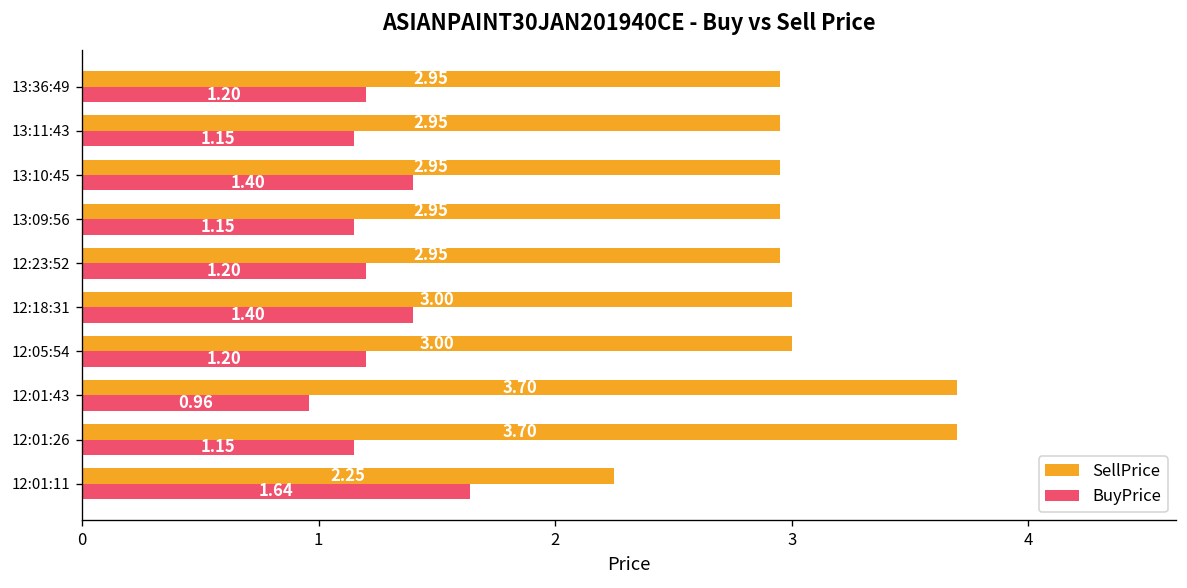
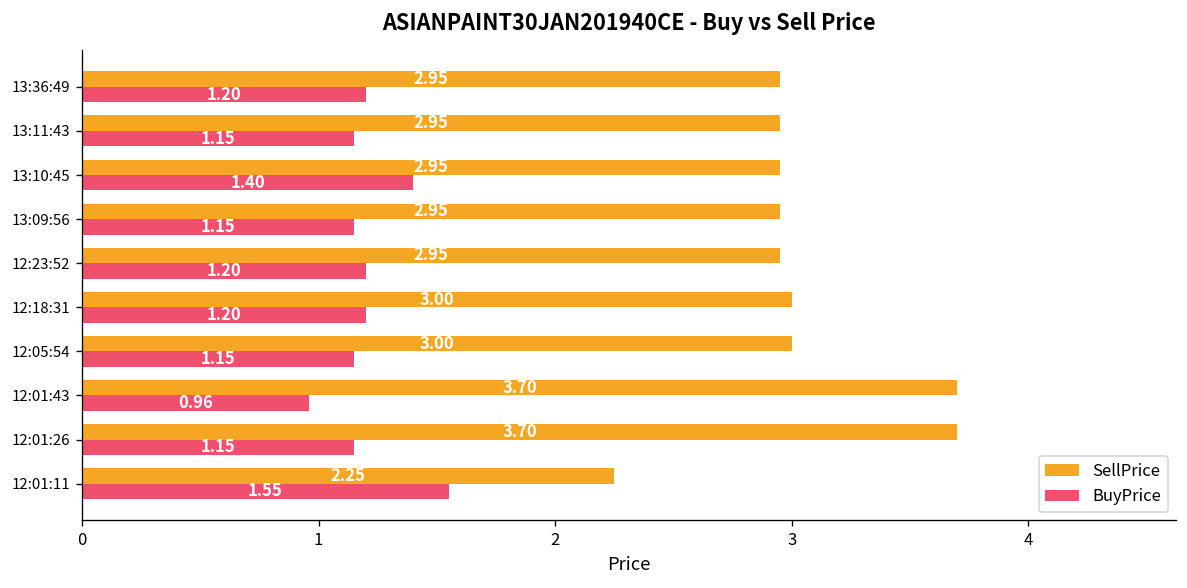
  {
    "SellPrice": {
      "13:36:49": 2.95,
      "13:11:43": 2.95,
      "13:10:45": 2.95,
      "13:09:56": 2.95,
      "12:23:52": 2.95,
      "12:18:31": 3.00,
      "12:05:54": 3.00,
      "12:01:43": 3.70,
      "12:01:26": 3.70,
      "12:01:11": 2.25
    },
    "BuyPrice": {
      "13:36:49": 1.20,
      "13:11:43": 1.15,
      "13:10:45": 1.40,
      "13:09:56": 1.15,
      "12:23:52": 1.20,
-     "12:18:31": 1.40,
-     "12:05:54": 1.20,
+     "12:18:31": 1.20,
+     "12:05:54": 1.15,
      "12:01:43": 0.96,
      "12:01:26": 1.15,
-     "12:01:11": 1.64
+     "12:01:11": 1.55
    }
  }
